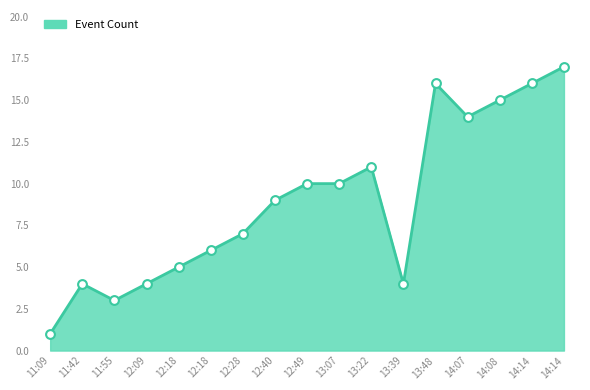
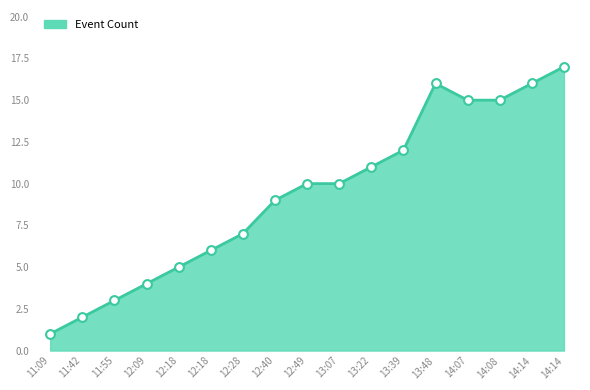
  {
    "11:09": 1,
-   "11:42": 4,
+   "11:42": 2,
    "11:55": 3,
    "12:09": 4,
    "12:28": 7,
    "12:40": 9,
    "12:49": 10,
    "13:07": 10,
    "13:22": 11,
-   "13:39": 4,
+   "13:39": 12,
    "13:48": 16,
-   "14:07": 14,
+   "14:07": 15,
    "14:08": 15
  }
